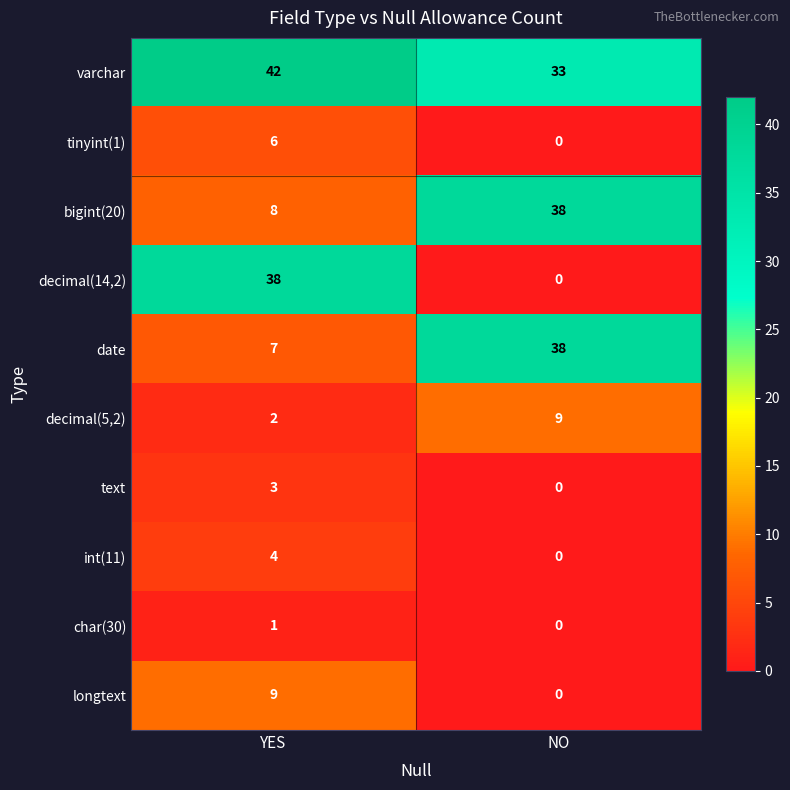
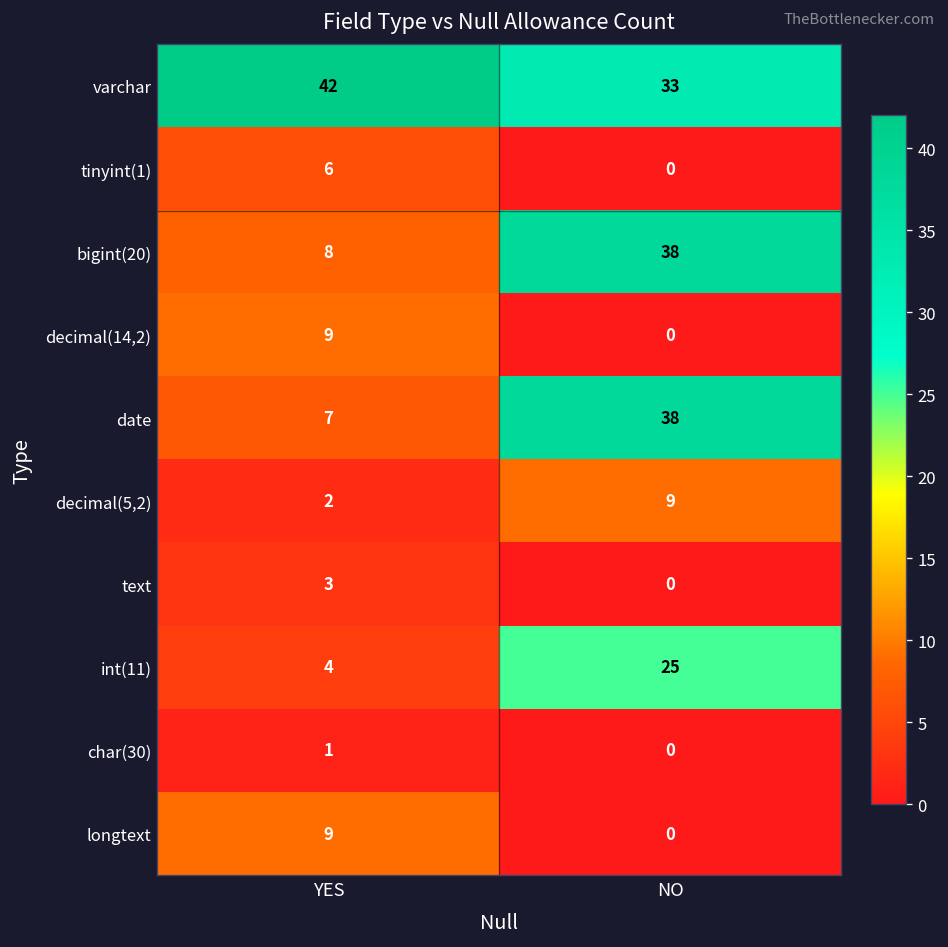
  {
    "varchar": {
      "YES": 42,
      "NO": 33
    },
    "tinyint(1)": {
      "YES": 6,
      "NO": 0
    },
    "bigint(20)": {
      "YES": 8,
      "NO": 38
    },
    "decimal(14,2)": {
-     "YES": 38,
+     "YES": 9,
      "NO": 0
    },
    "date": {
      "YES": 7,
      "NO": 38
    },
    "decimal(5,2)": {
      "YES": 2,
      "NO": 9
    },
    "text": {
      "YES": 3,
      "NO": 0
    },
    "int(11)": {
      "YES": 4,
-     "NO": 0
+     "NO": 25
    },
    "char(30)": {
      "YES": 1,
      "NO": 0
    },
    "longtext": {
      "YES": 9,
      "NO": 0
    }
  }
